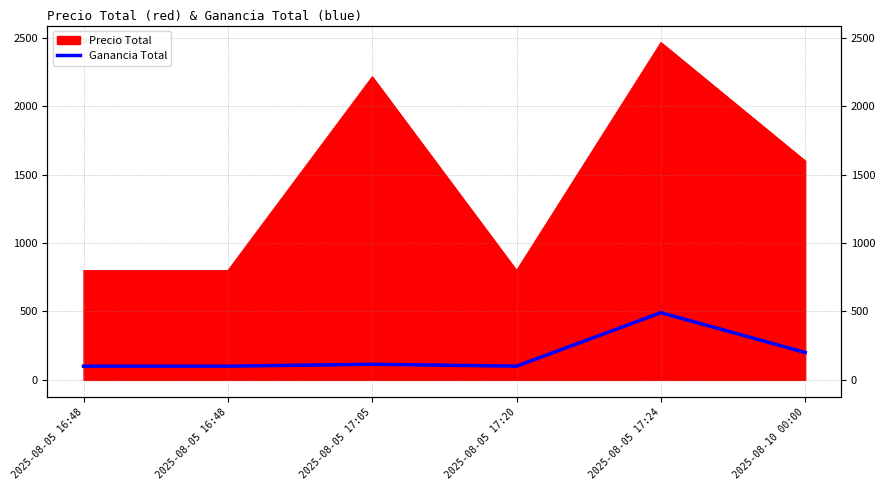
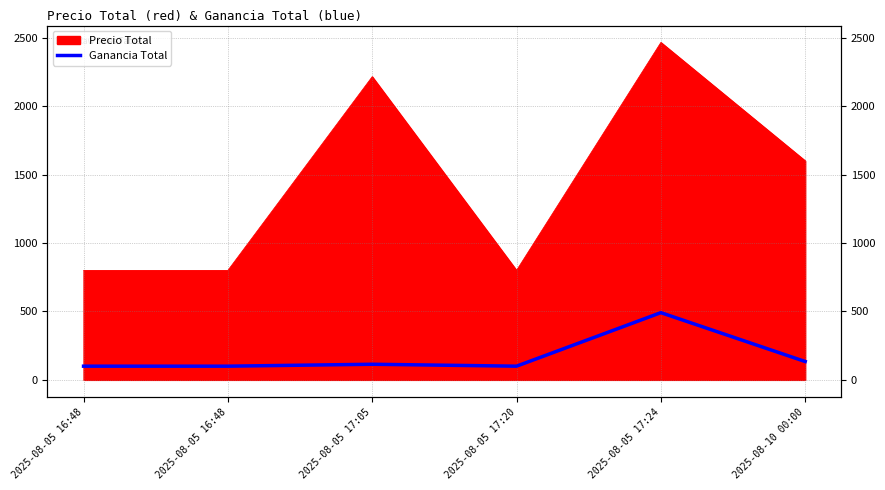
  {
    "Precio Total": {
      "2025-08-05 17:05": 2220,
      "2025-08-05 17:20": 800,
      "2025-08-05 17:24": 2470,
      "2025-08-10 00:00": 1600
    },
    "Ganancia Total": {
      "2025-08-05 17:05": 110,
      "2025-08-05 17:20": 100,
      "2025-08-05 17:24": 490,
-     "2025-08-10 00:00": 200
+     "2025-08-10 00:00": 130
    }
  }
